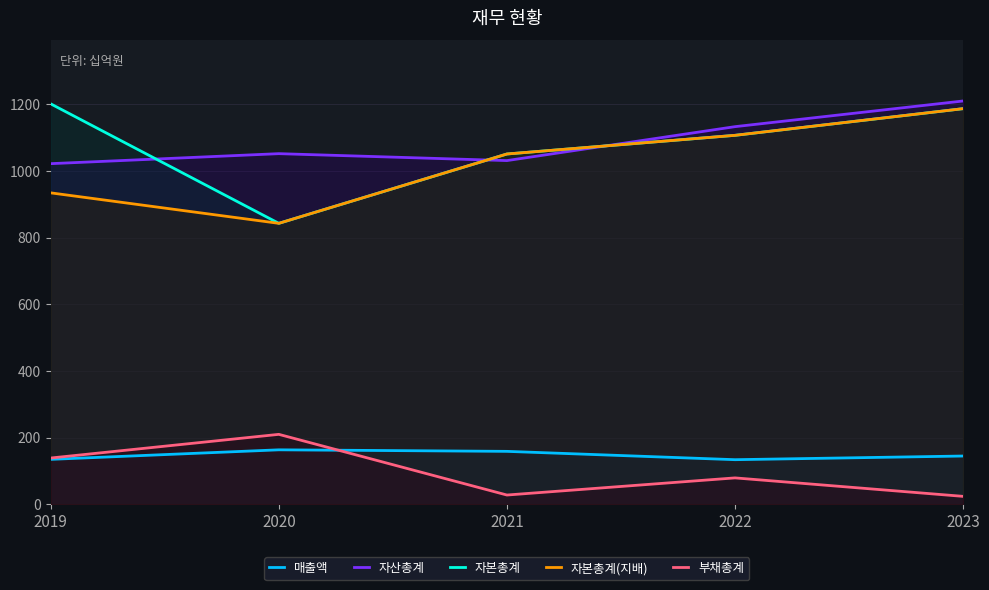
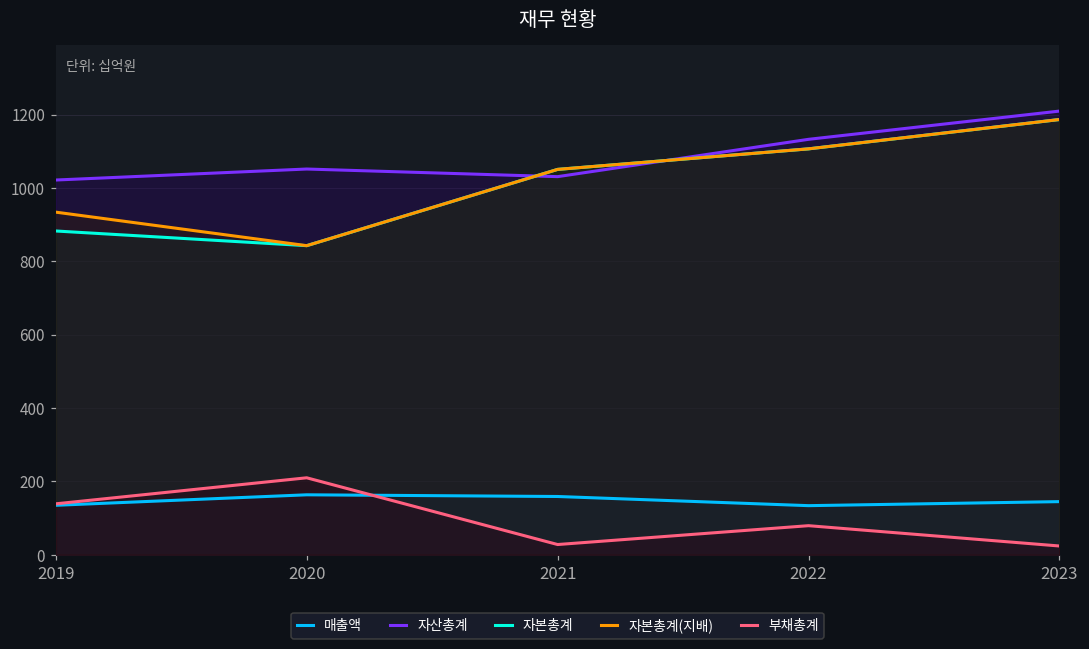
  {
    "매출액": {
      "2020": 160,
      "2021": 160,
      "2022": 130,
      "2023": 150
    },
    "자산총계": {
      "2019": 1020,
      "2020": 1050,
      "2021": 1030,
      "2022": 1130,
      "2023": 1210
    },
    "자본총계": {
-     "2019": 1200
+     "2019": 880
    },
    "자본총계(지배)": {
      "2019": 930
    },
    "부채총계": {
      "2020": 210,
      "2021": 30,
      "2022": 80,
      "2023": 20
    }
  }
